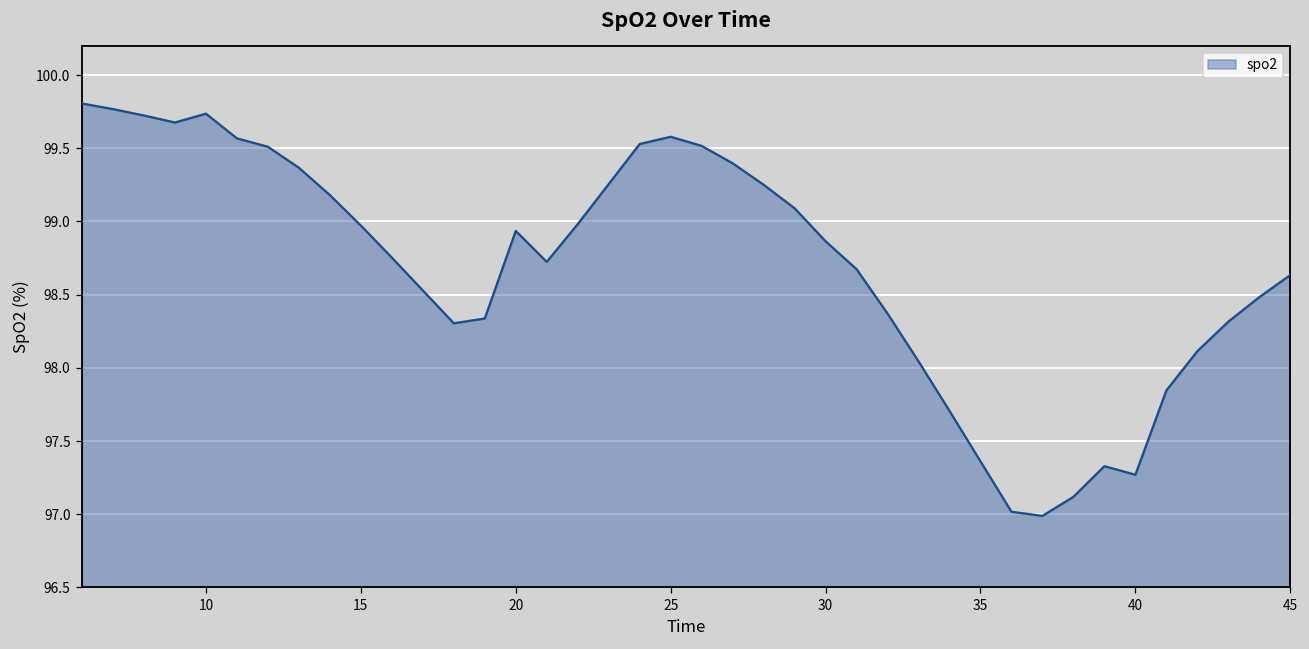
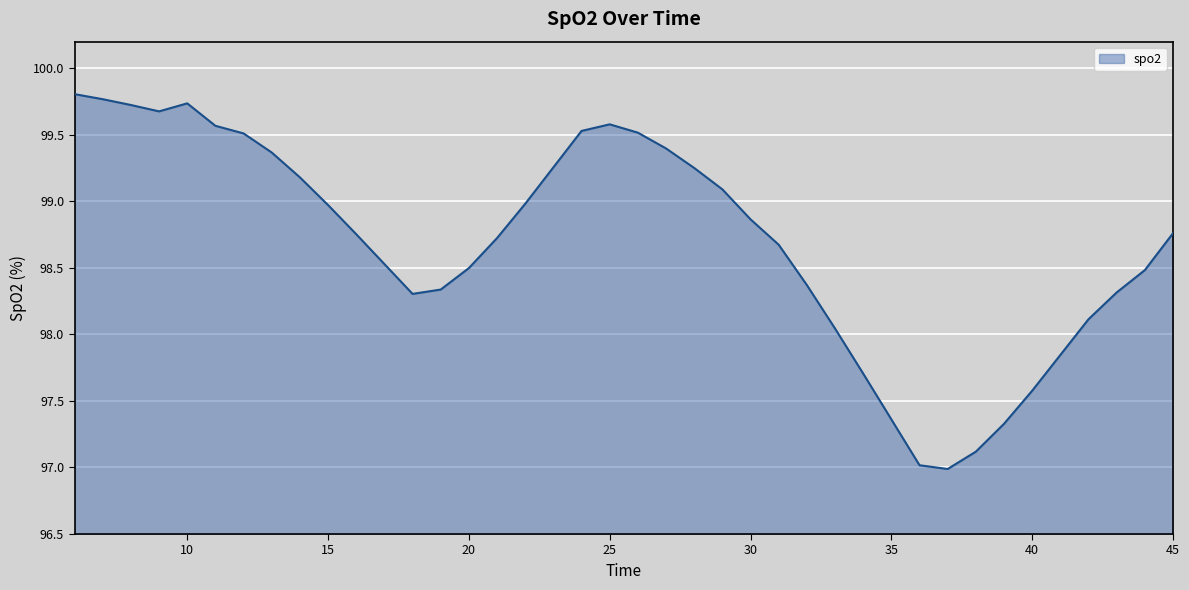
  {
    "10": 99.74,
    "15": 98.97,
-   "20": 98.94,
+   "20": 98.50,
    "25": 99.58,
    "30": 98.86,
    "35": 97.36,
-   "40": 97.27,
-   "45": 98.63
+   "40": 97.58,
+   "45": 98.76
  }
